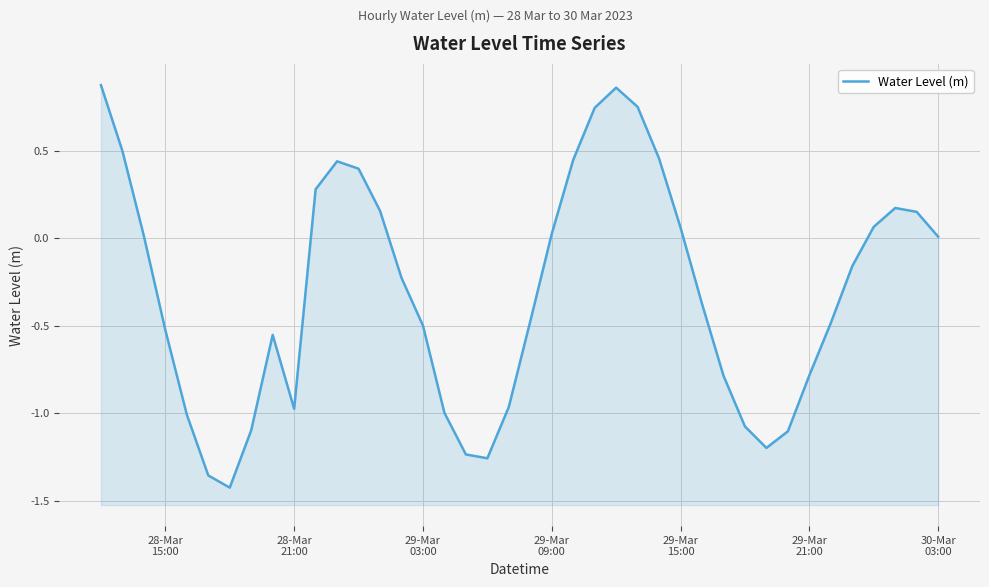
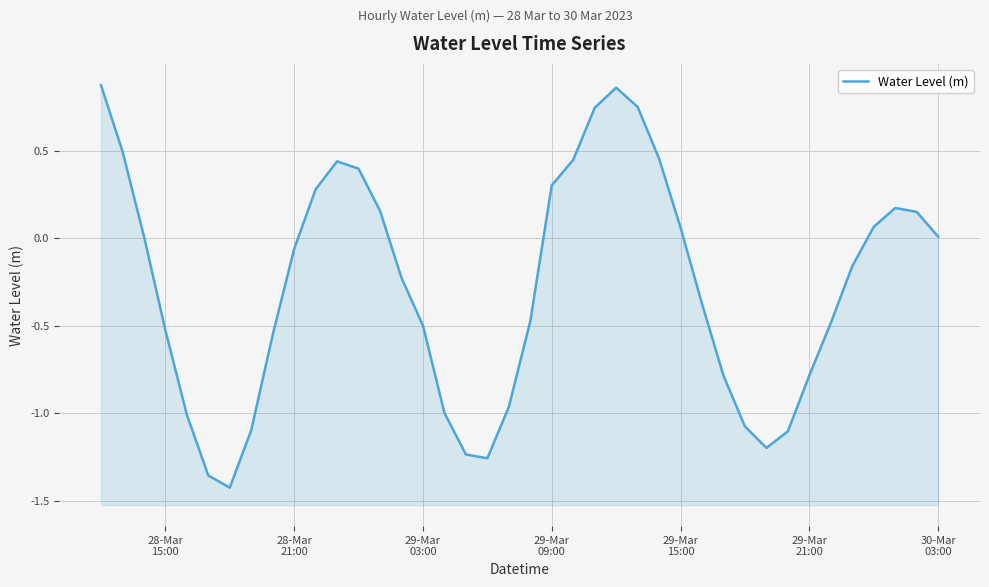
  {
    "28-Mar 15:00": -0.52,
-   "28-Mar 21:00": -0.97,
+   "28-Mar 21:00": -0.06,
    "29-Mar 03:00": -0.50,
-   "29-Mar 09:00": 0.03,
+   "29-Mar 09:00": 0.30,
    "29-Mar 15:00": 0.06,
    "29-Mar 21:00": -0.78,
    "30-Mar 03:00": 0.01
  }
